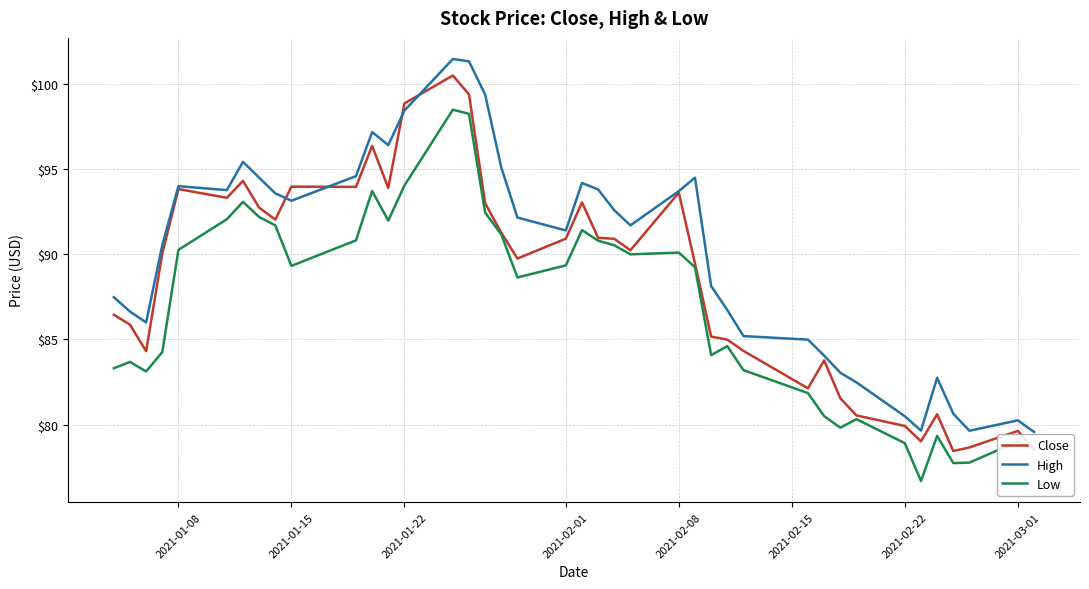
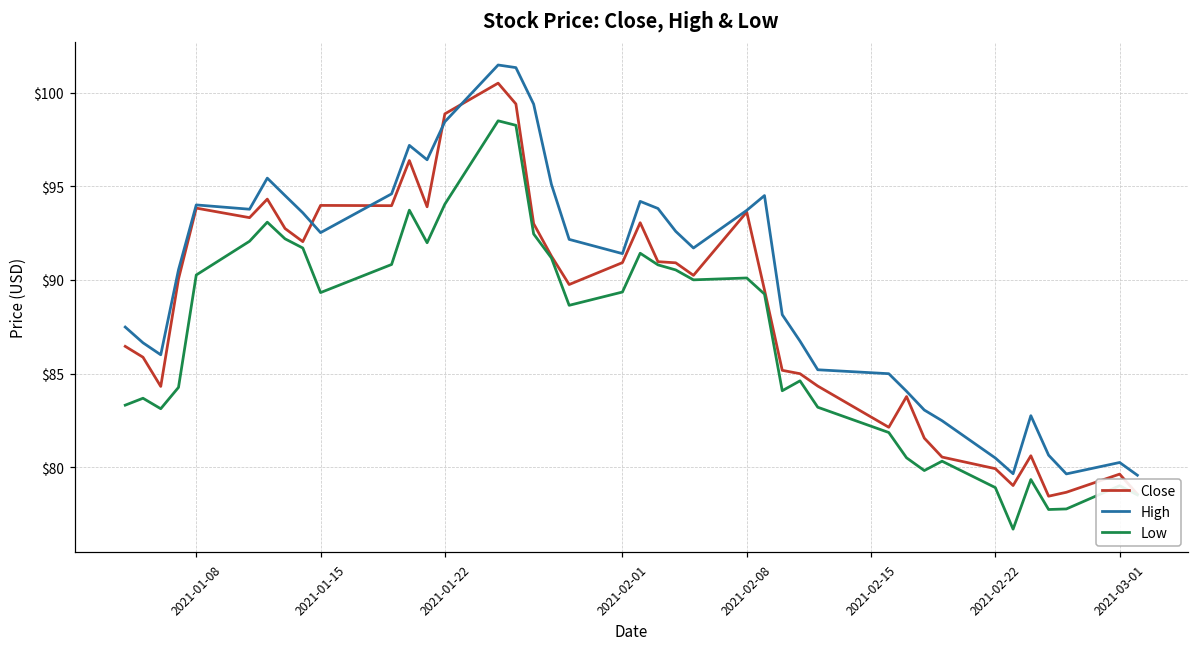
  {
    "Close": {
      "2021-01-08": "$93.8",
      "2021-01-15": "$94.0",
      "2021-01-22": "$98.9",
      "2021-02-01": "$90.9",
      "2021-02-22": "$79.9",
      "2021-03-01": "$79.6"
    },
    "High": {
      "2021-01-08": "$94.0",
-     "2021-01-15": "$93.1",
+     "2021-01-15": "$92.5",
      "2021-01-22": "$98.4",
      "2021-02-01": "$91.4",
      "2021-02-22": "$80.5",
      "2021-03-01": "$80.3"
    },
    "Low": {
      "2021-01-08": "$90.3",
      "2021-01-15": "$89.3",
      "2021-01-22": "$94.0",
      "2021-02-01": "$89.3",
      "2021-02-08": "$90.1",
      "2021-02-22": "$78.9"
    }
  }
